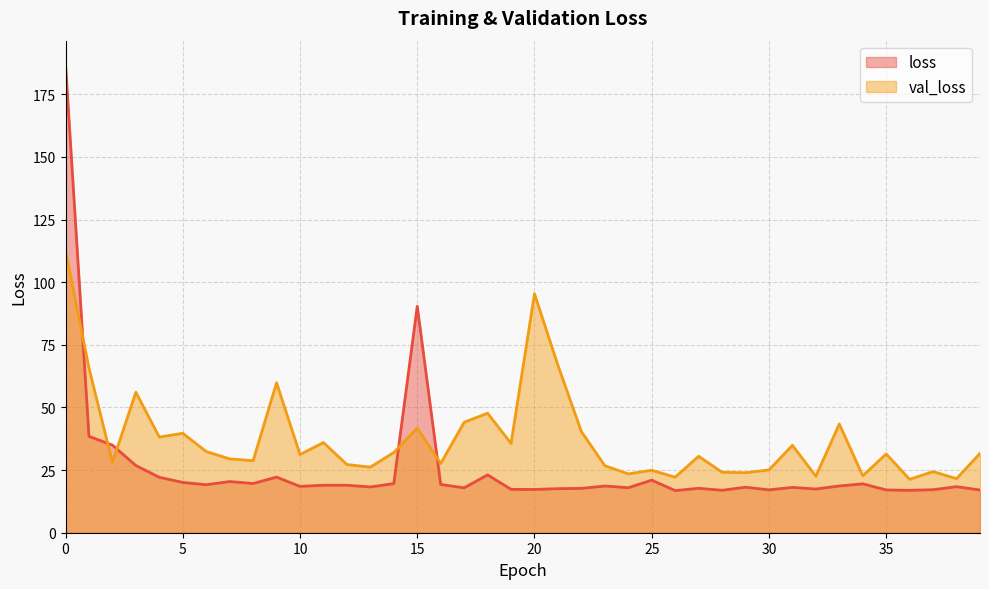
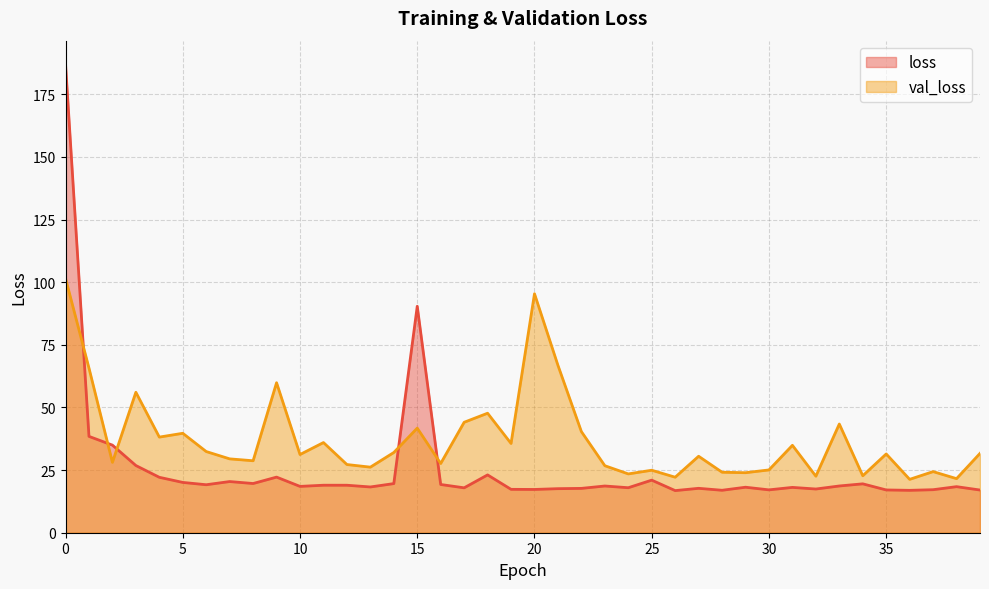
  {
    "loss": {
      "0": 187,
      "5": 20,
      "10": 18,
      "15": 90,
      "20": 17,
      "25": 21,
      "30": 17,
      "35": 17
    },
    "val_loss": {
-     "0": 112,
+     "0": 102,
      "5": 40,
      "10": 31,
      "15": 42,
      "20": 95,
      "25": 25,
      "30": 25,
      "35": 31
    }
  }
